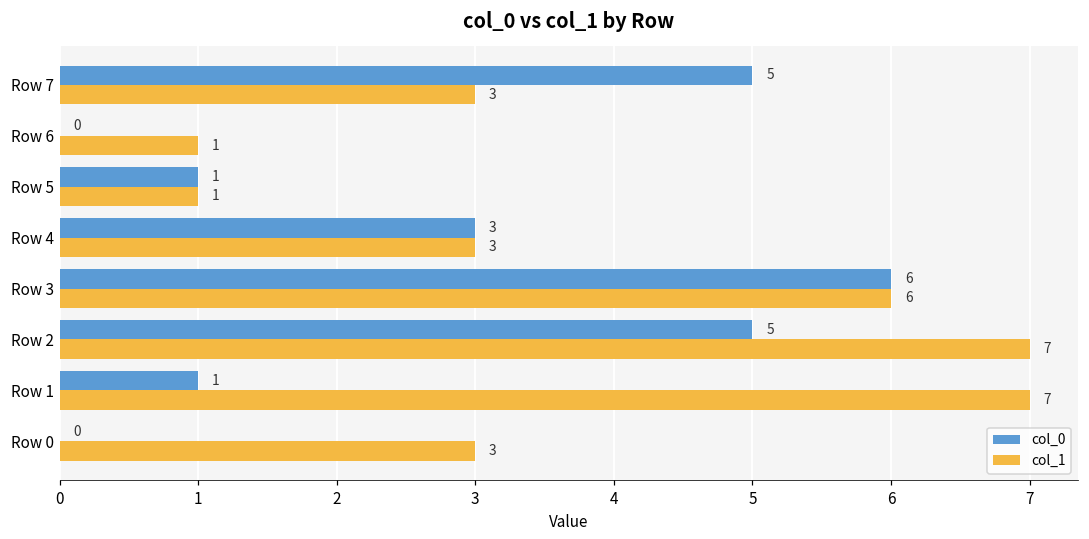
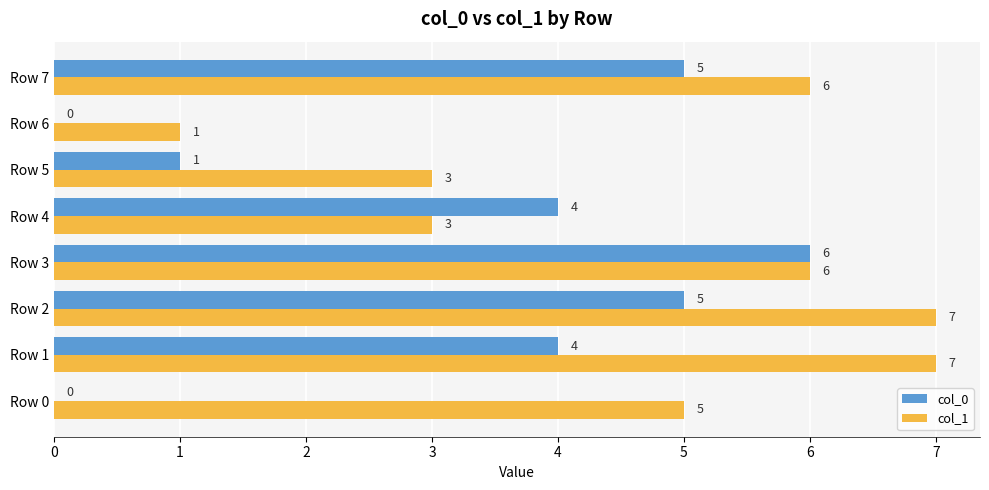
  {
    "col_0": {
      "Row 7": 5,
      "Row 6": 0,
      "Row 5": 1,
-     "Row 4": 3,
+     "Row 4": 4,
      "Row 3": 6,
      "Row 2": 5,
-     "Row 1": 1,
+     "Row 1": 4,
      "Row 0": 0
    },
    "col_1": {
-     "Row 7": 3,
+     "Row 7": 6,
      "Row 6": 1,
-     "Row 5": 1,
+     "Row 5": 3,
      "Row 4": 3,
      "Row 3": 6,
      "Row 2": 7,
      "Row 1": 7,
-     "Row 0": 3
+     "Row 0": 5
    }
  }
